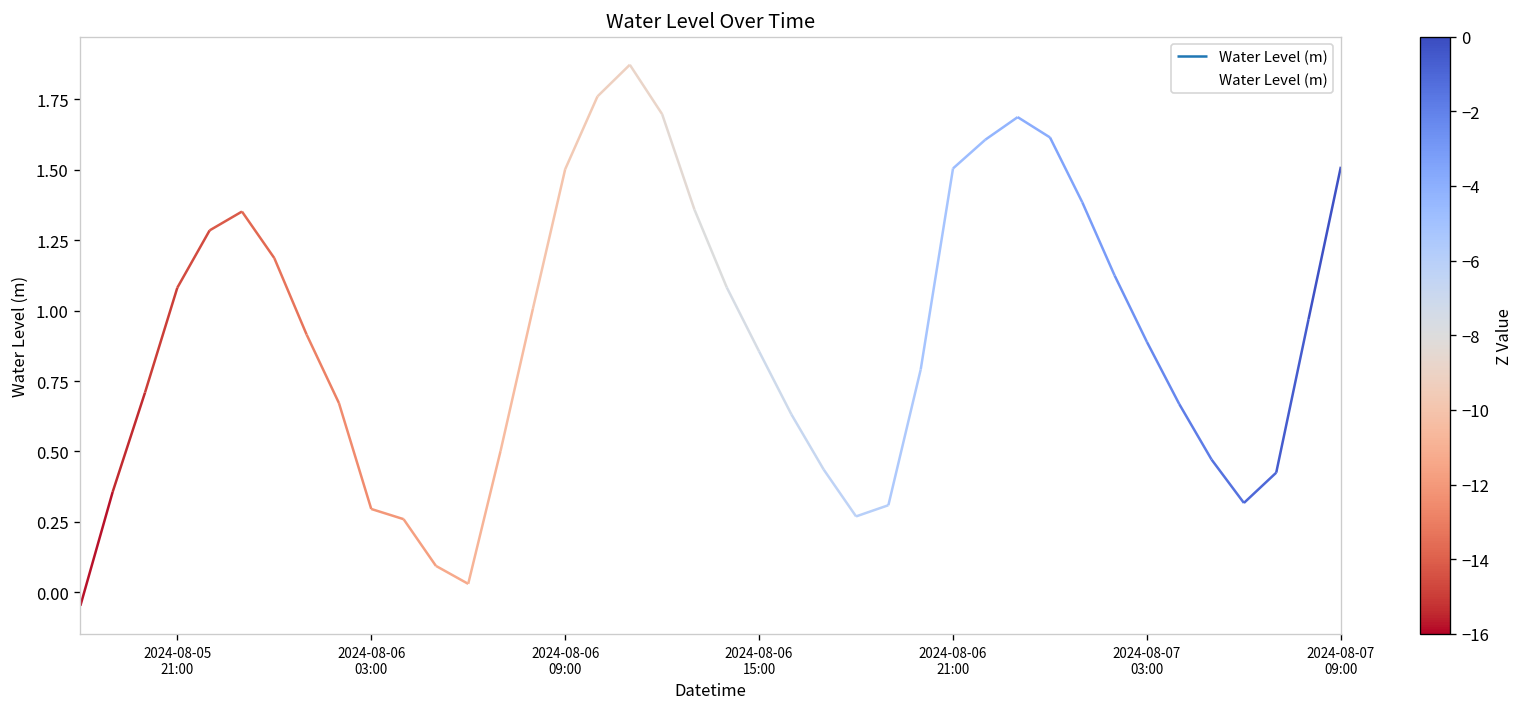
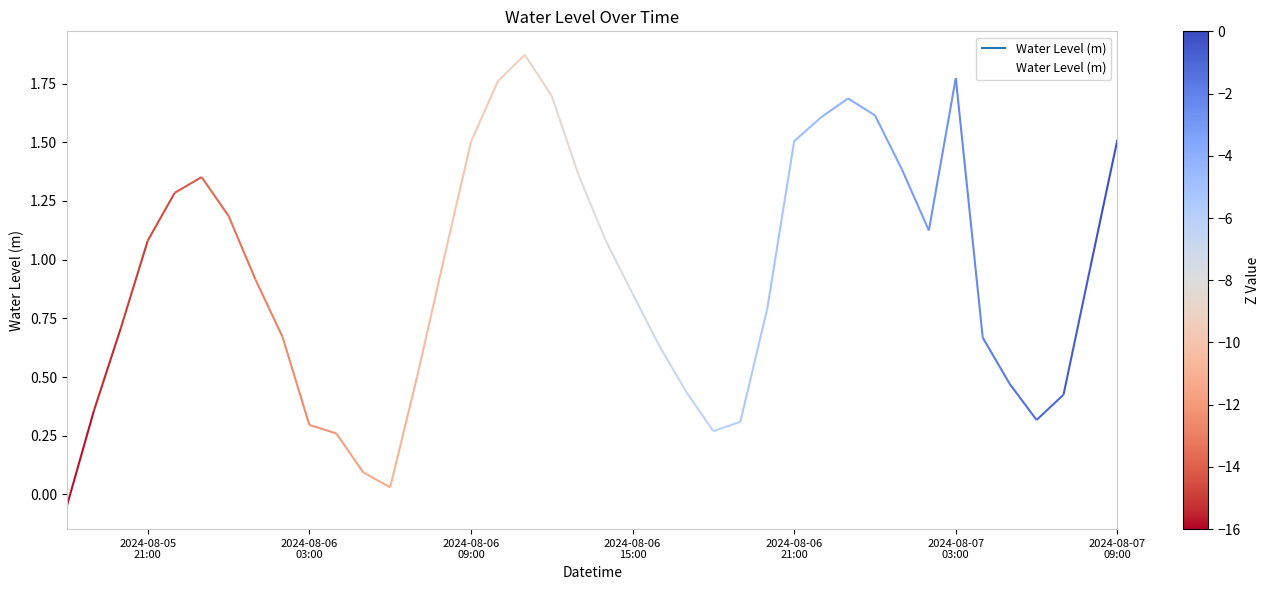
  {
    "2024-08-05 21:00": 1.08,
    "2024-08-06 03:00": 0.30,
    "2024-08-06 09:00": 1.50,
    "2024-08-06 15:00": 0.86,
    "2024-08-06 21:00": 1.50,
-   "2024-08-07 03:00": 0.89,
+   "2024-08-07 03:00": 1.77,
    "2024-08-07 09:00": 1.51
  }
